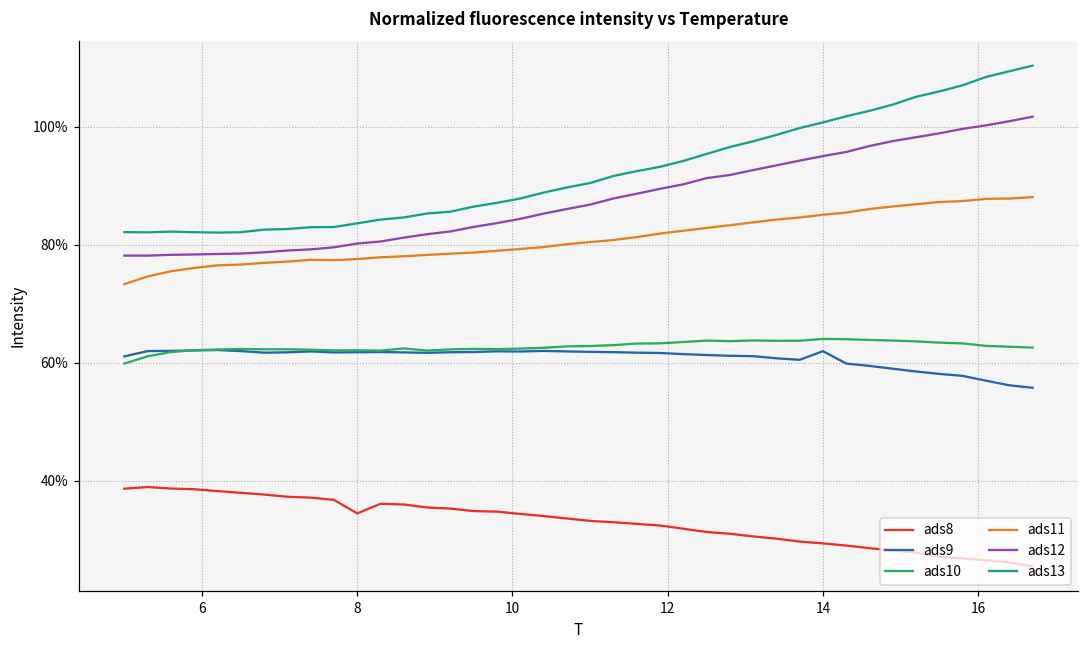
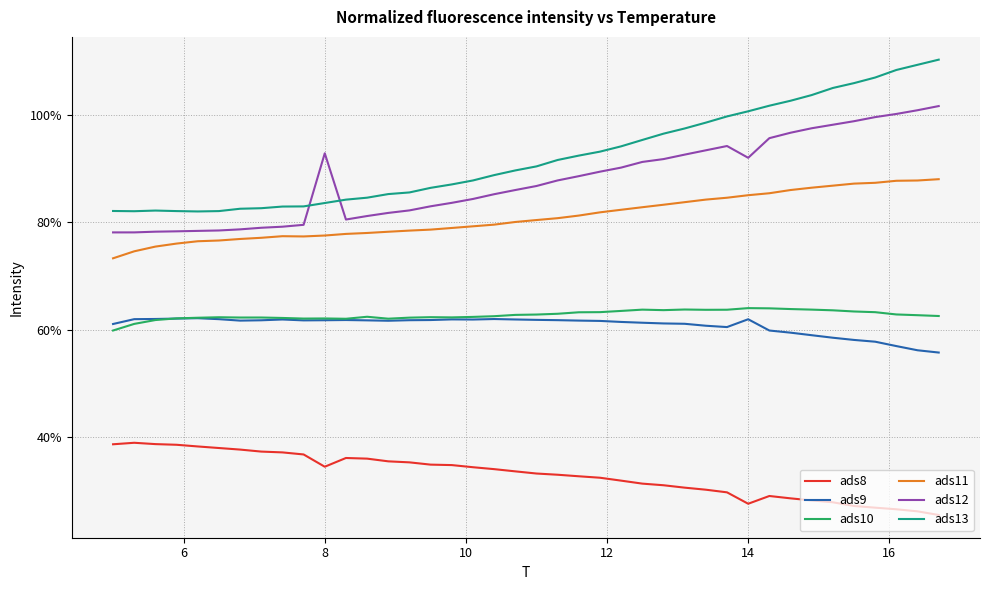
  {
    "ads8": {
      "8": "34%",
-     "14": "29%"
+     "14": "28%"
    },
    "ads9": {
      "14": "62%"
    },
    "ads11": {
      "8": "78%",
      "14": "85%"
    },
    "ads12": {
-     "8": "80%",
-     "14": "95%"
+     "8": "93%",
+     "14": "92%"
    }
  }
